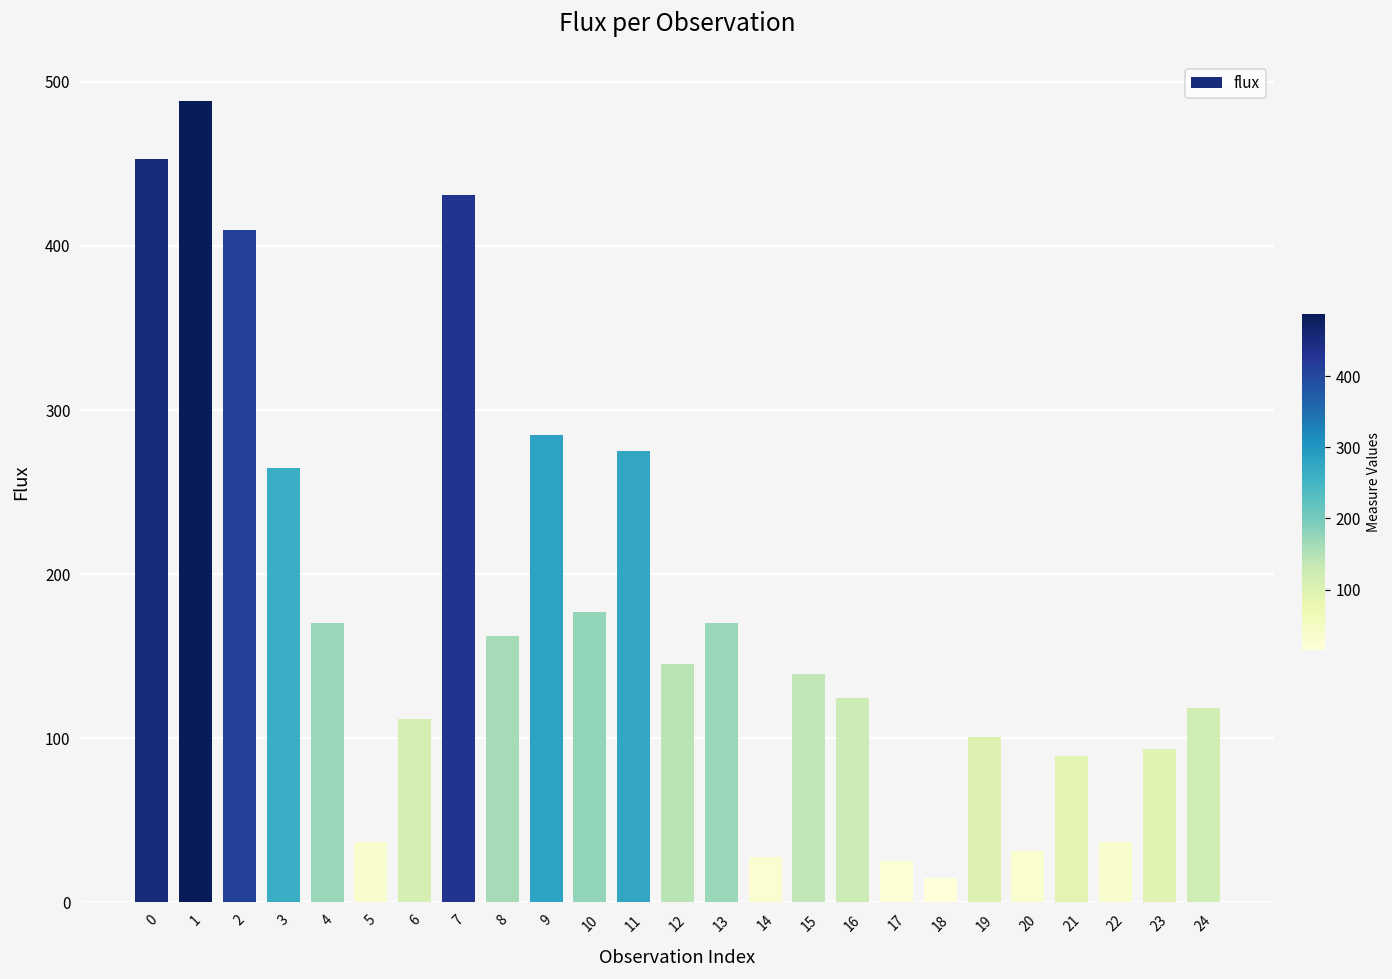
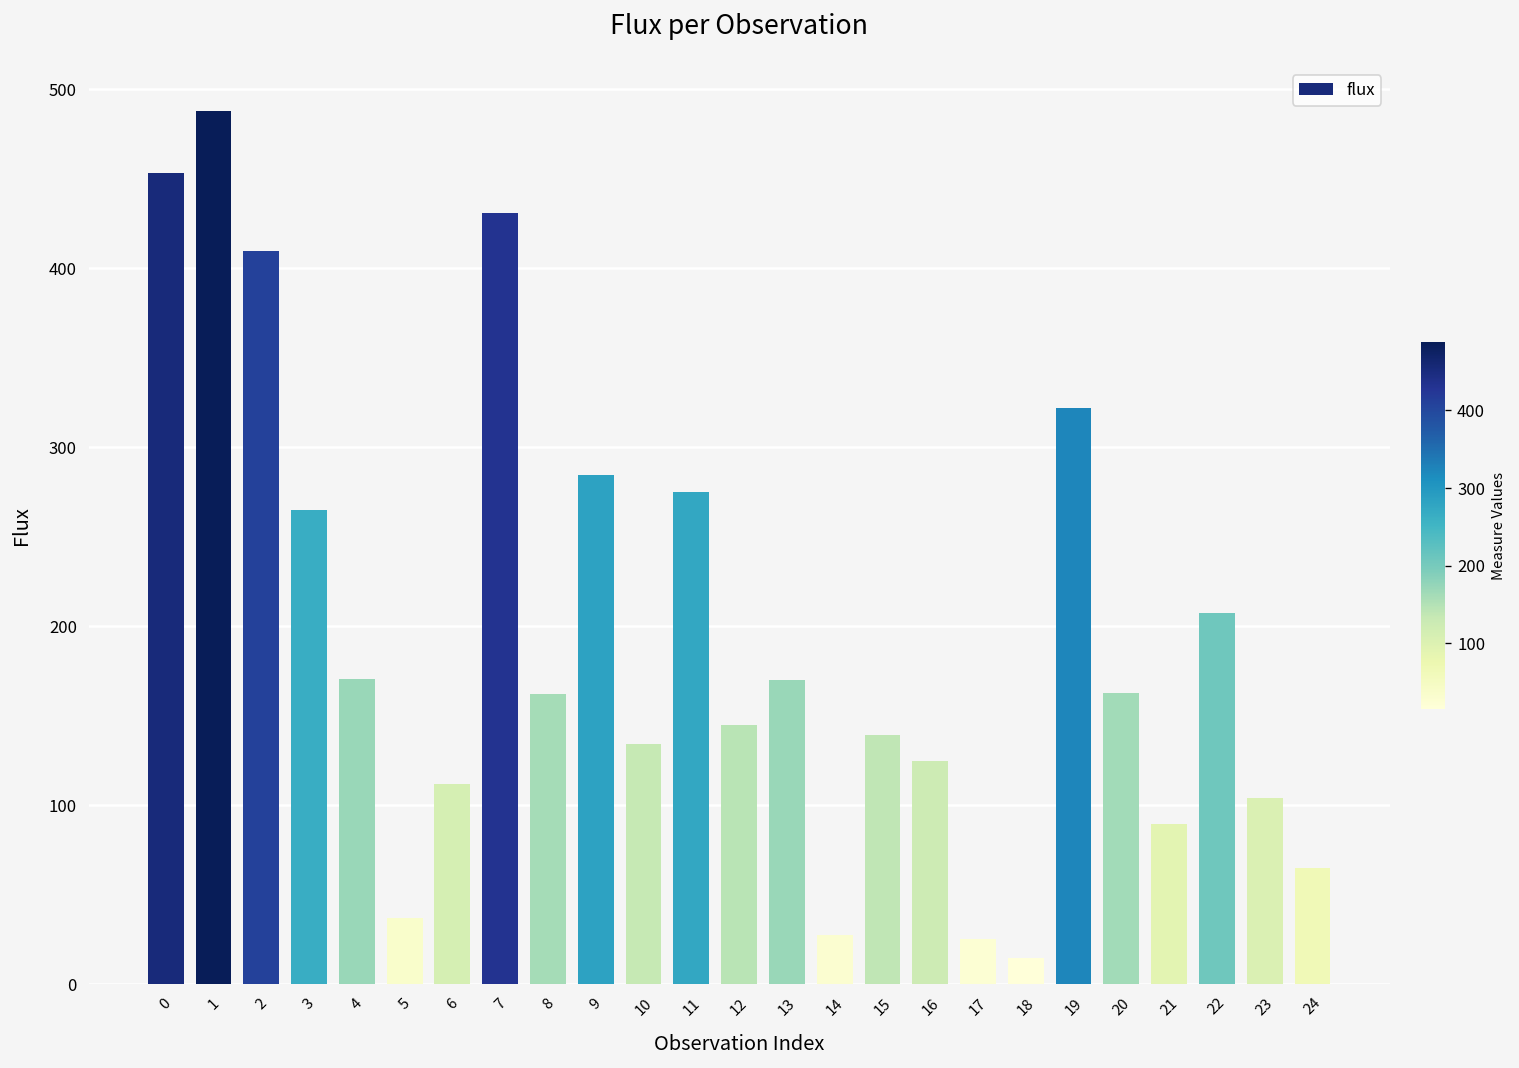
  {
    "0": 453,
    "1": 488,
    "2": 410,
    "3": 265,
    "4": 170,
    "5": 37,
    "6": 112,
    "7": 431,
    "8": 162,
    "9": 285,
-   "10": 177,
+   "10": 134,
    "11": 275,
    "12": 145,
    "13": 170,
    "14": 28,
    "15": 139,
    "16": 125,
    "17": 25,
    "18": 15,
-   "19": 101,
-   "20": 32,
+   "19": 322,
+   "20": 163,
    "21": 89,
-   "22": 37,
-   "23": 93,
-   "24": 118
+   "22": 207,
+   "23": 104,
+   "24": 65
  }
